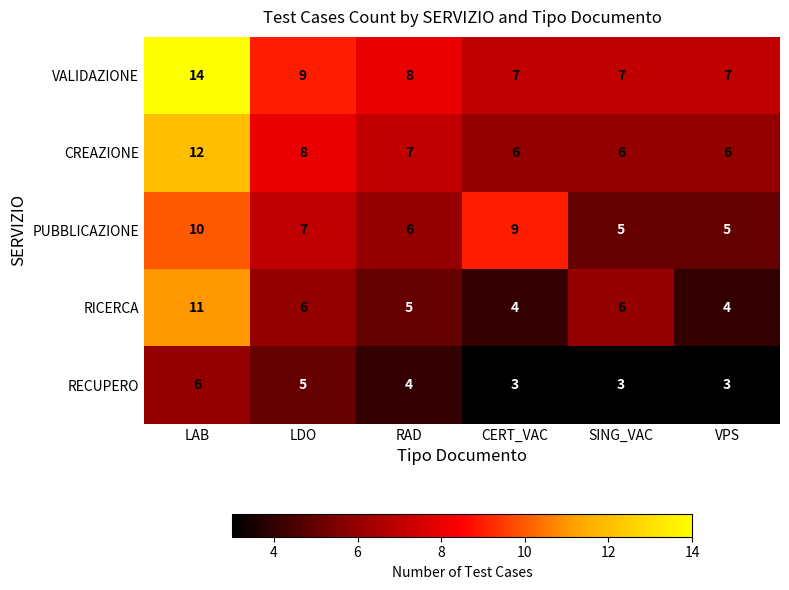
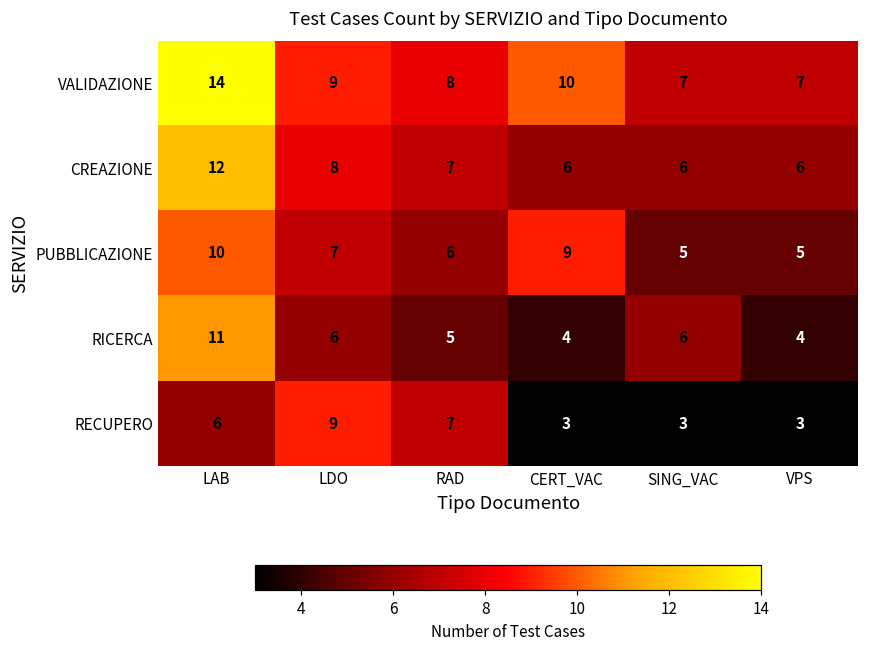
  {
    "VALIDAZIONE": {
      "LAB": 14,
      "LDO": 9,
      "RAD": 8,
-     "CERT_VAC": 7,
+     "CERT_VAC": 10,
      "SING_VAC": 7,
      "VPS": 7
    },
    "CREAZIONE": {
      "LAB": 12,
      "LDO": 8,
      "RAD": 7,
      "CERT_VAC": 6,
      "SING_VAC": 6,
      "VPS": 6
    },
    "PUBBLICAZIONE": {
      "LAB": 10,
      "LDO": 7,
      "RAD": 6,
      "CERT_VAC": 9,
      "SING_VAC": 5,
      "VPS": 5
    },
    "RICERCA": {
      "LAB": 11,
      "LDO": 6,
      "RAD": 5,
      "CERT_VAC": 4,
      "SING_VAC": 6,
      "VPS": 4
    },
    "RECUPERO": {
      "LAB": 6,
-     "LDO": 5,
-     "RAD": 4,
+     "LDO": 9,
+     "RAD": 7,
      "CERT_VAC": 3,
      "SING_VAC": 3,
      "VPS": 3
    }
  }
